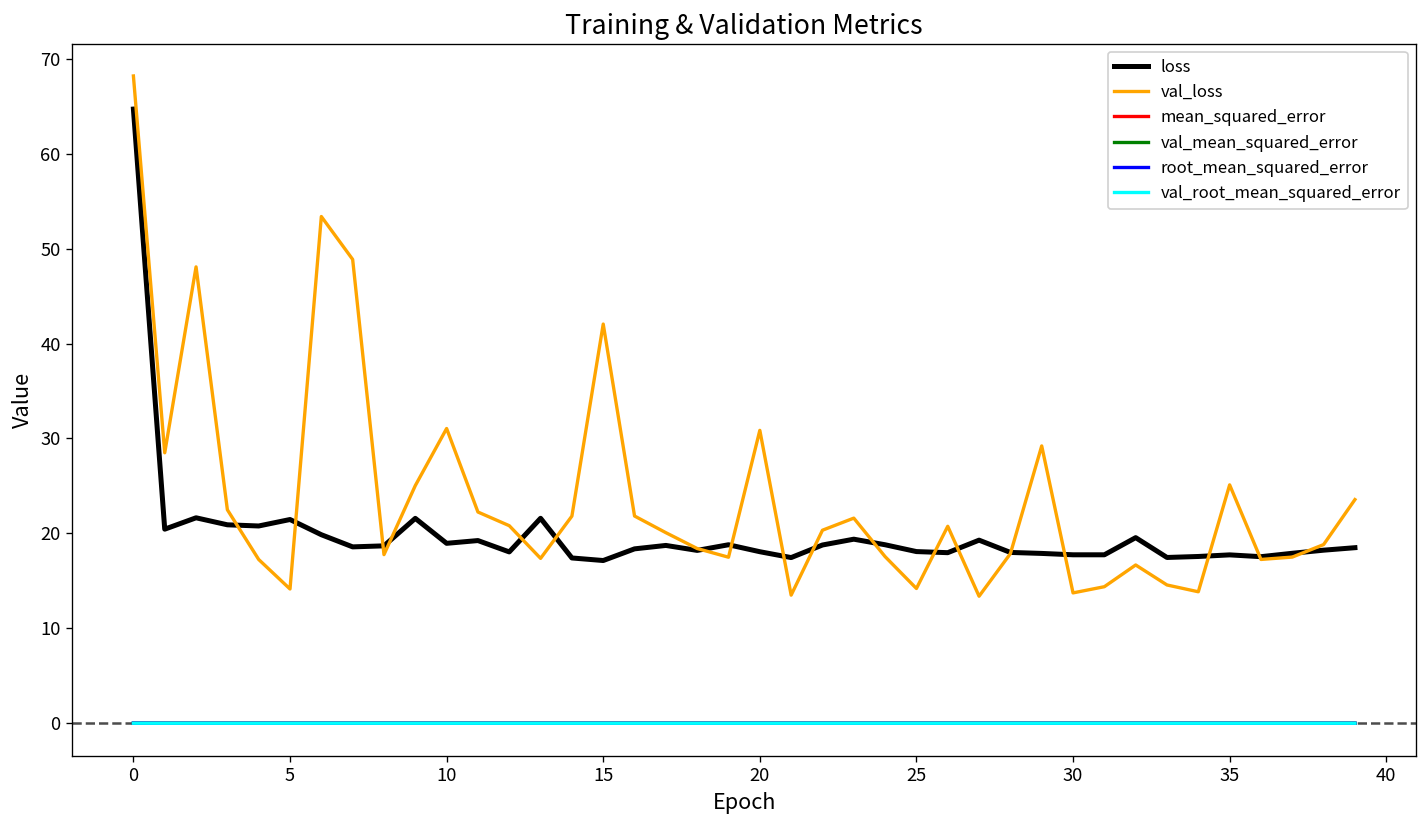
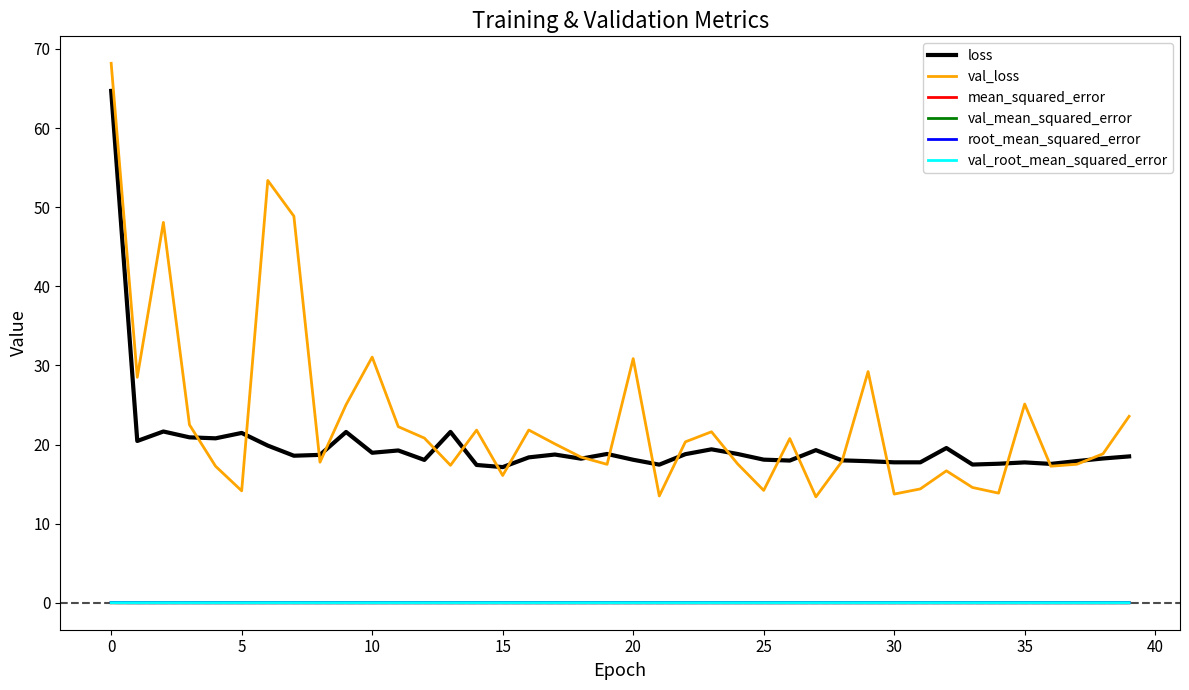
  {
    "loss": {
      "0": 65,
      "5": 21,
      "10": 19,
      "15": 17,
      "20": 18,
      "25": 18,
      "30": 18,
      "35": 18
    },
    "val_loss": {
      "0": 68,
      "5": 14,
      "10": 31,
-     "15": 42,
+     "15": 16,
      "20": 31,
      "25": 14,
      "30": 14,
      "35": 25
    },
    "val_root_mean_squared_error": {
      "0": 0,
      "5": 0,
      "10": 0,
      "15": 0,
      "20": 0,
      "25": 0,
      "30": 0,
      "35": 0
    }
  }
